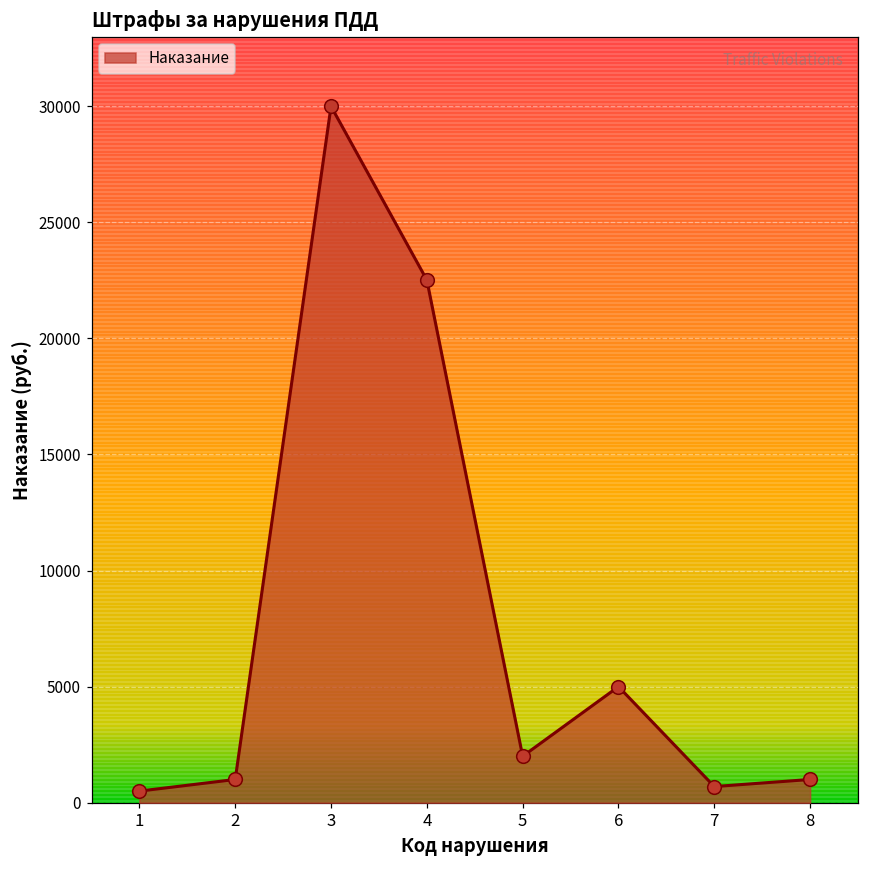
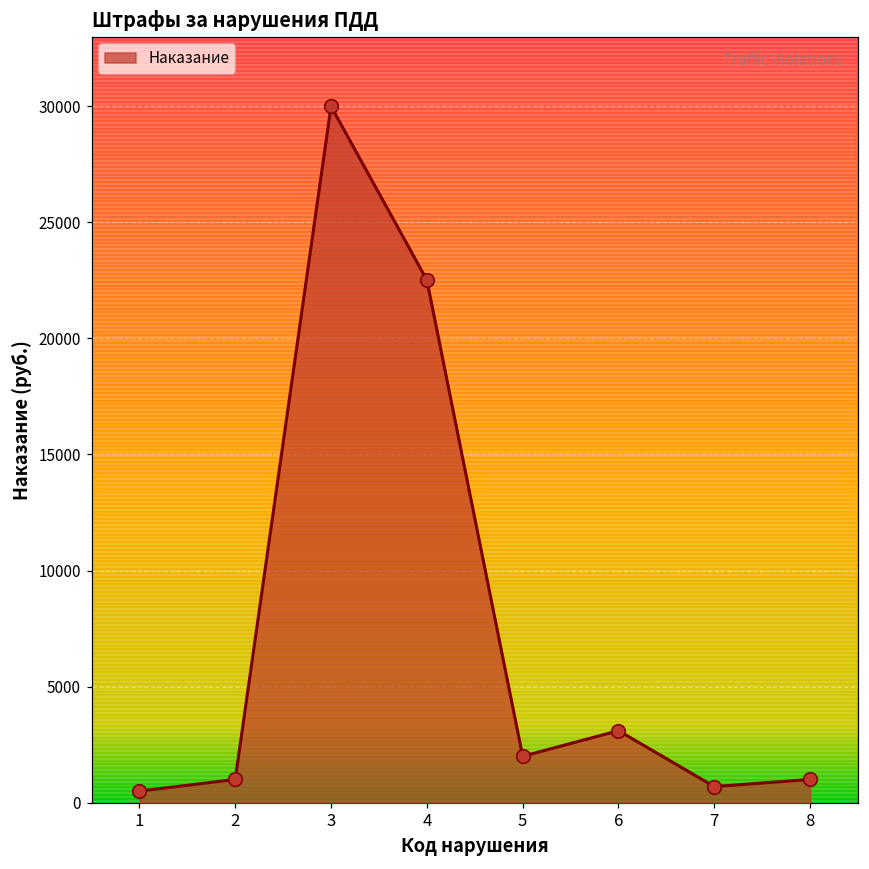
  {
    "1": 500,
    "2": 1000,
    "3": 30000,
    "4": 22500,
    "5": 2000,
-   "6": 5000,
+   "6": 3100,
    "7": 700,
    "8": 1000
  }
